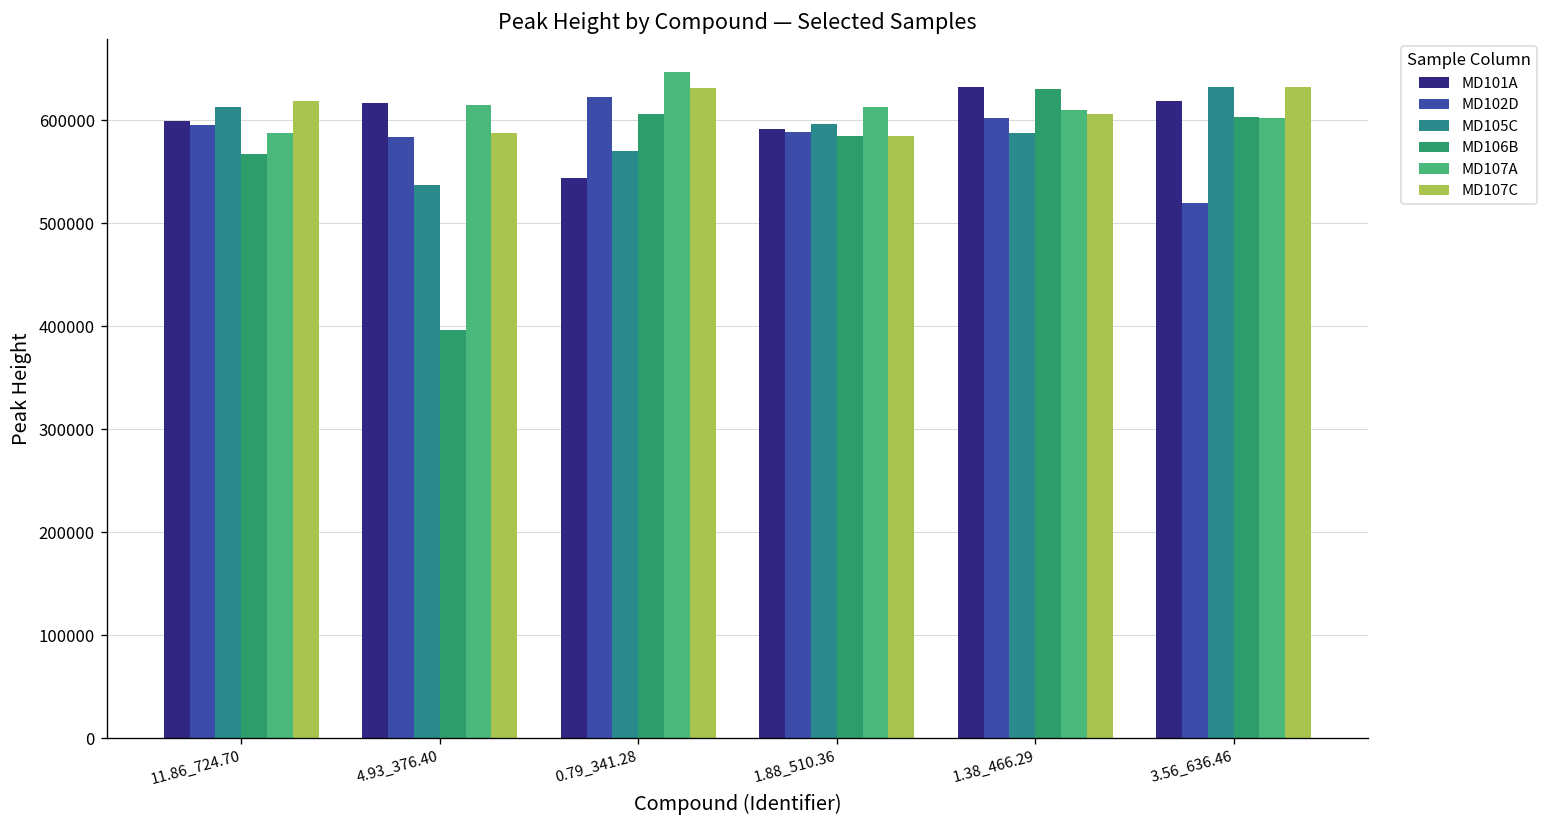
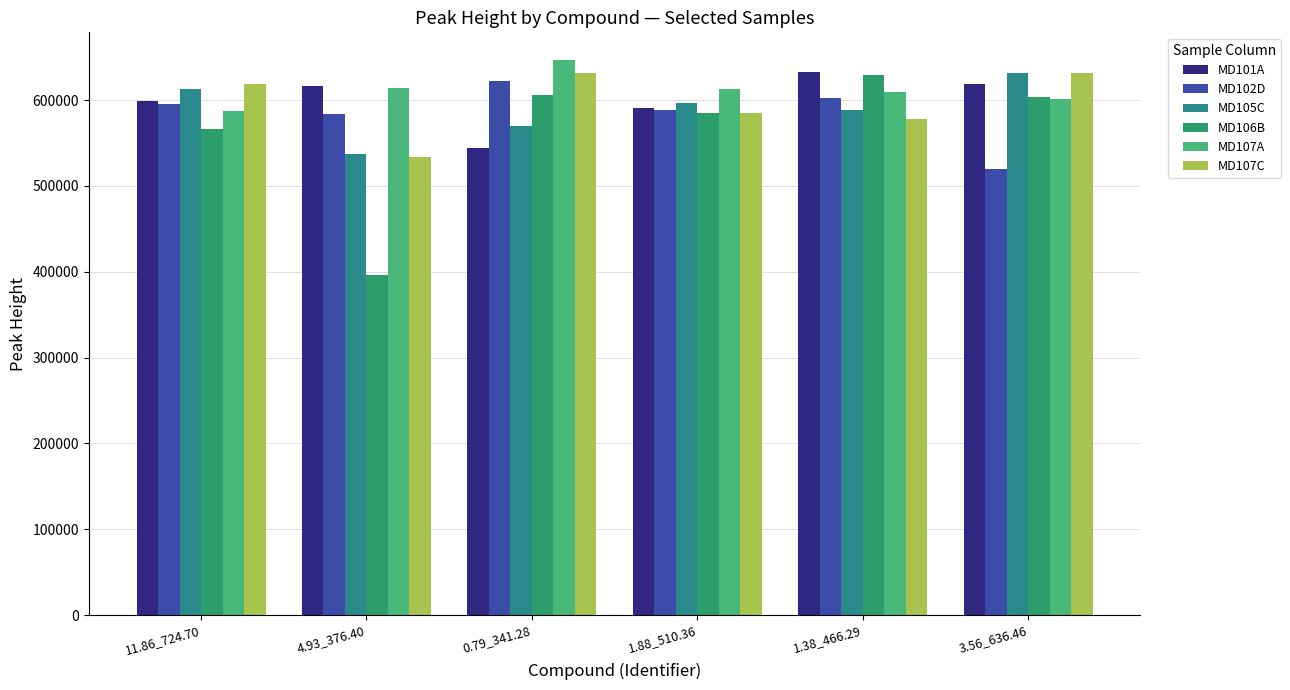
  {
    "MD107C": {
      "11.86_724.70": 620000,
-     "4.93_376.40": 590000,
+     "4.93_376.40": 530000,
      "0.79_341.28": 630000,
      "1.88_510.36": 580000,
-     "1.38_466.29": 610000,
+     "1.38_466.29": 580000,
      "3.56_636.46": 630000
    }
  }
